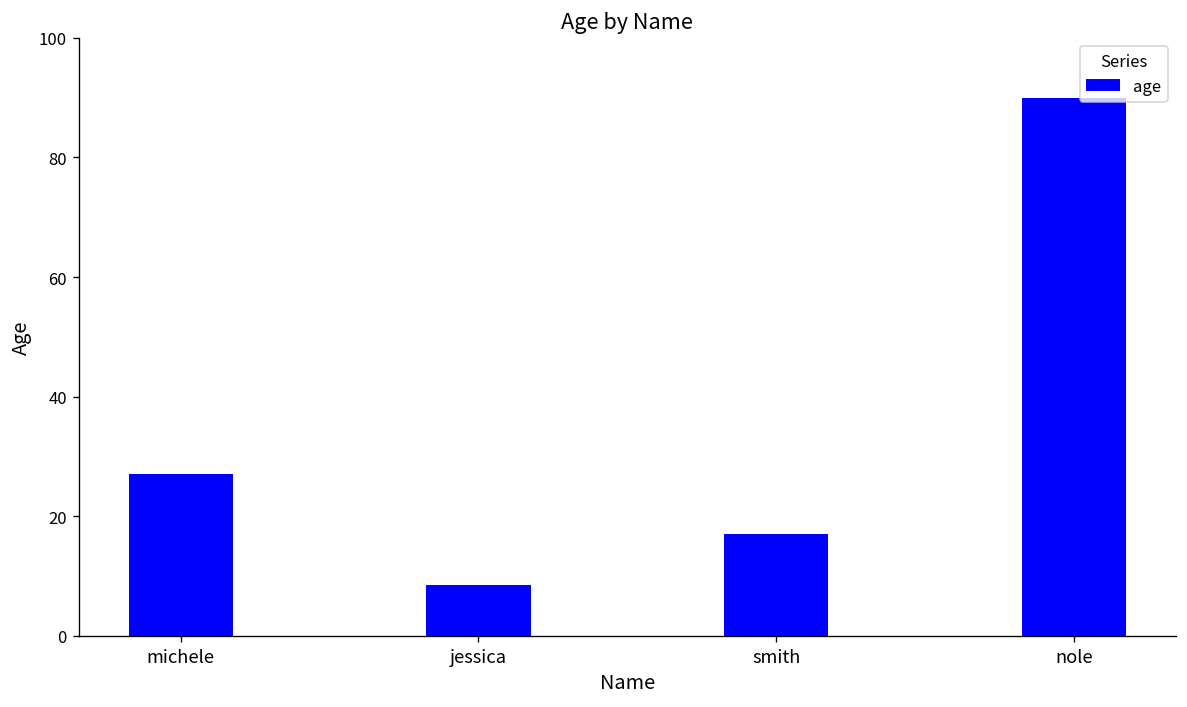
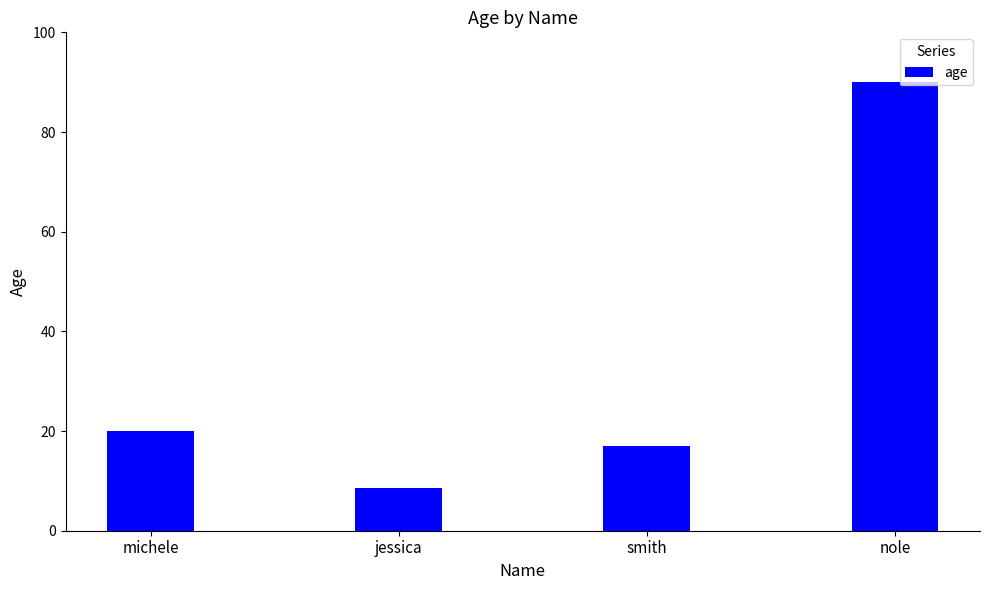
  {
-   "michele": 27,
+   "michele": 20,
    "jessica": 9,
    "smith": 17,
    "nole": 90
  }
